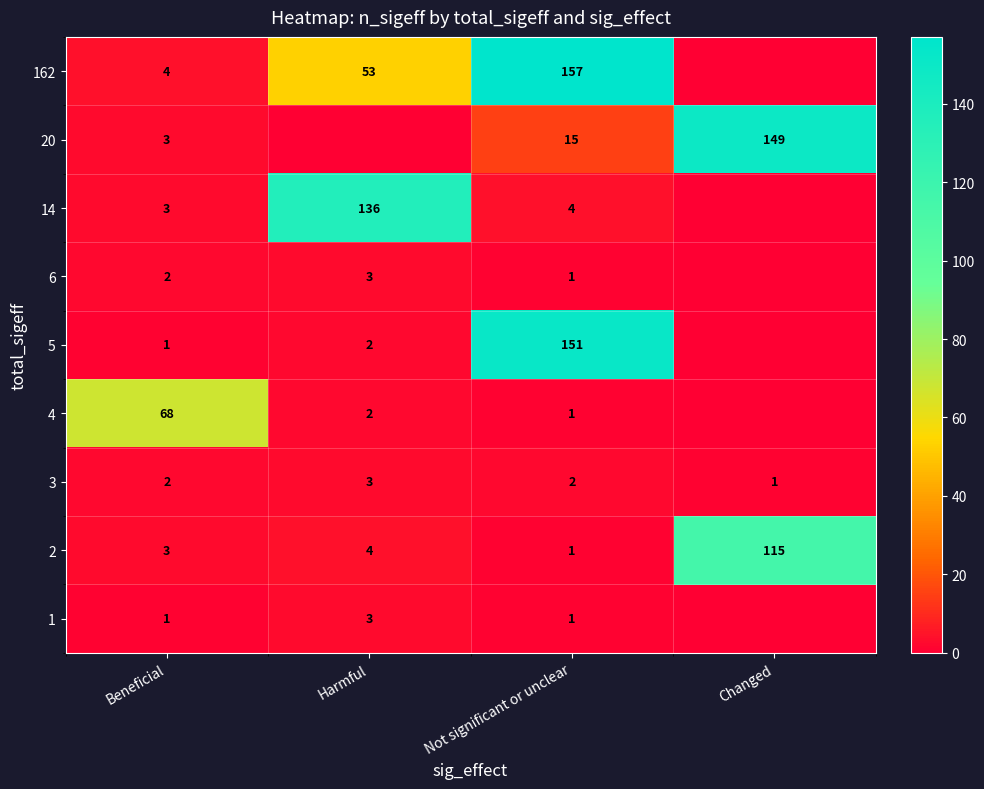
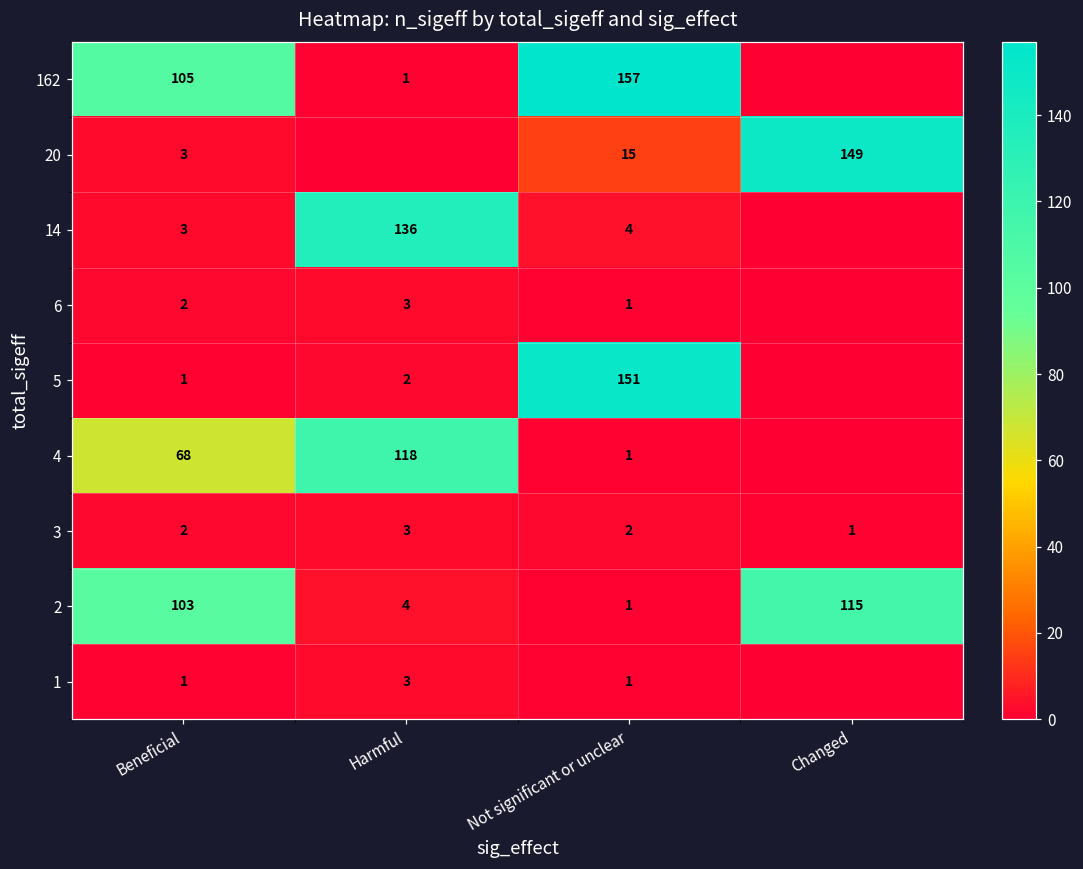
  {
    "162": {
-     "Beneficial": 4,
-     "Harmful": 53,
+     "Beneficial": 105,
+     "Harmful": 1,
      "Not significant or unclear": 157
    },
    "20": {
      "Beneficial": 3,
      "Not significant or unclear": 15,
      "Changed": 149
    },
    "14": {
      "Beneficial": 3,
      "Harmful": 136,
      "Not significant or unclear": 4
    },
    "6": {
      "Beneficial": 2,
      "Harmful": 3,
      "Not significant or unclear": 1
    },
    "5": {
      "Beneficial": 1,
      "Harmful": 2,
      "Not significant or unclear": 151
    },
    "4": {
      "Beneficial": 68,
-     "Harmful": 2,
+     "Harmful": 118,
      "Not significant or unclear": 1
    },
    "3": {
      "Beneficial": 2,
      "Harmful": 3,
      "Not significant or unclear": 2,
      "Changed": 1
    },
    "2": {
-     "Beneficial": 3,
+     "Beneficial": 103,
      "Harmful": 4,
      "Not significant or unclear": 1,
      "Changed": 115
    },
    "1": {
      "Beneficial": 1,
      "Harmful": 3,
      "Not significant or unclear": 1
    }
  }
